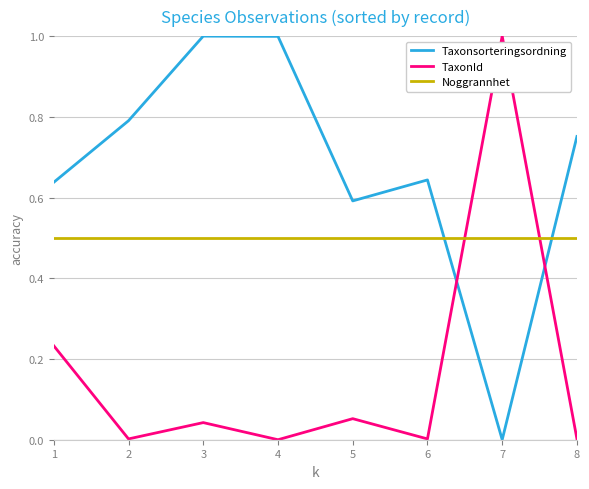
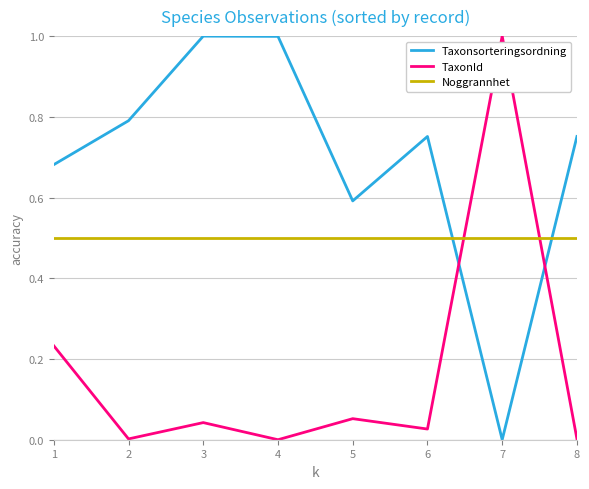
  {
    "Taxonsorteringsordning": {
-     "1": 0.64,
+     "1": 0.68,
      "2": 0.79,
      "3": 1.00,
      "4": 1.00,
      "5": 0.59,
-     "6": 0.64,
+     "6": 0.75,
      "7": 0.00,
      "8": 0.75
    },
    "TaxonId": {
      "1": 0.23,
      "2": 0.00,
      "3": 0.04,
      "4": 0.00,
      "5": 0.05,
-     "6": 0.00,
+     "6": 0.03,
      "7": 1.00,
      "8": 0.00
    },
    "Noggrannhet": {
      "1": 0.50,
      "2": 0.50,
      "3": 0.50,
      "4": 0.50,
      "5": 0.50,
      "6": 0.50,
      "7": 0.50,
      "8": 0.50
    }
  }
